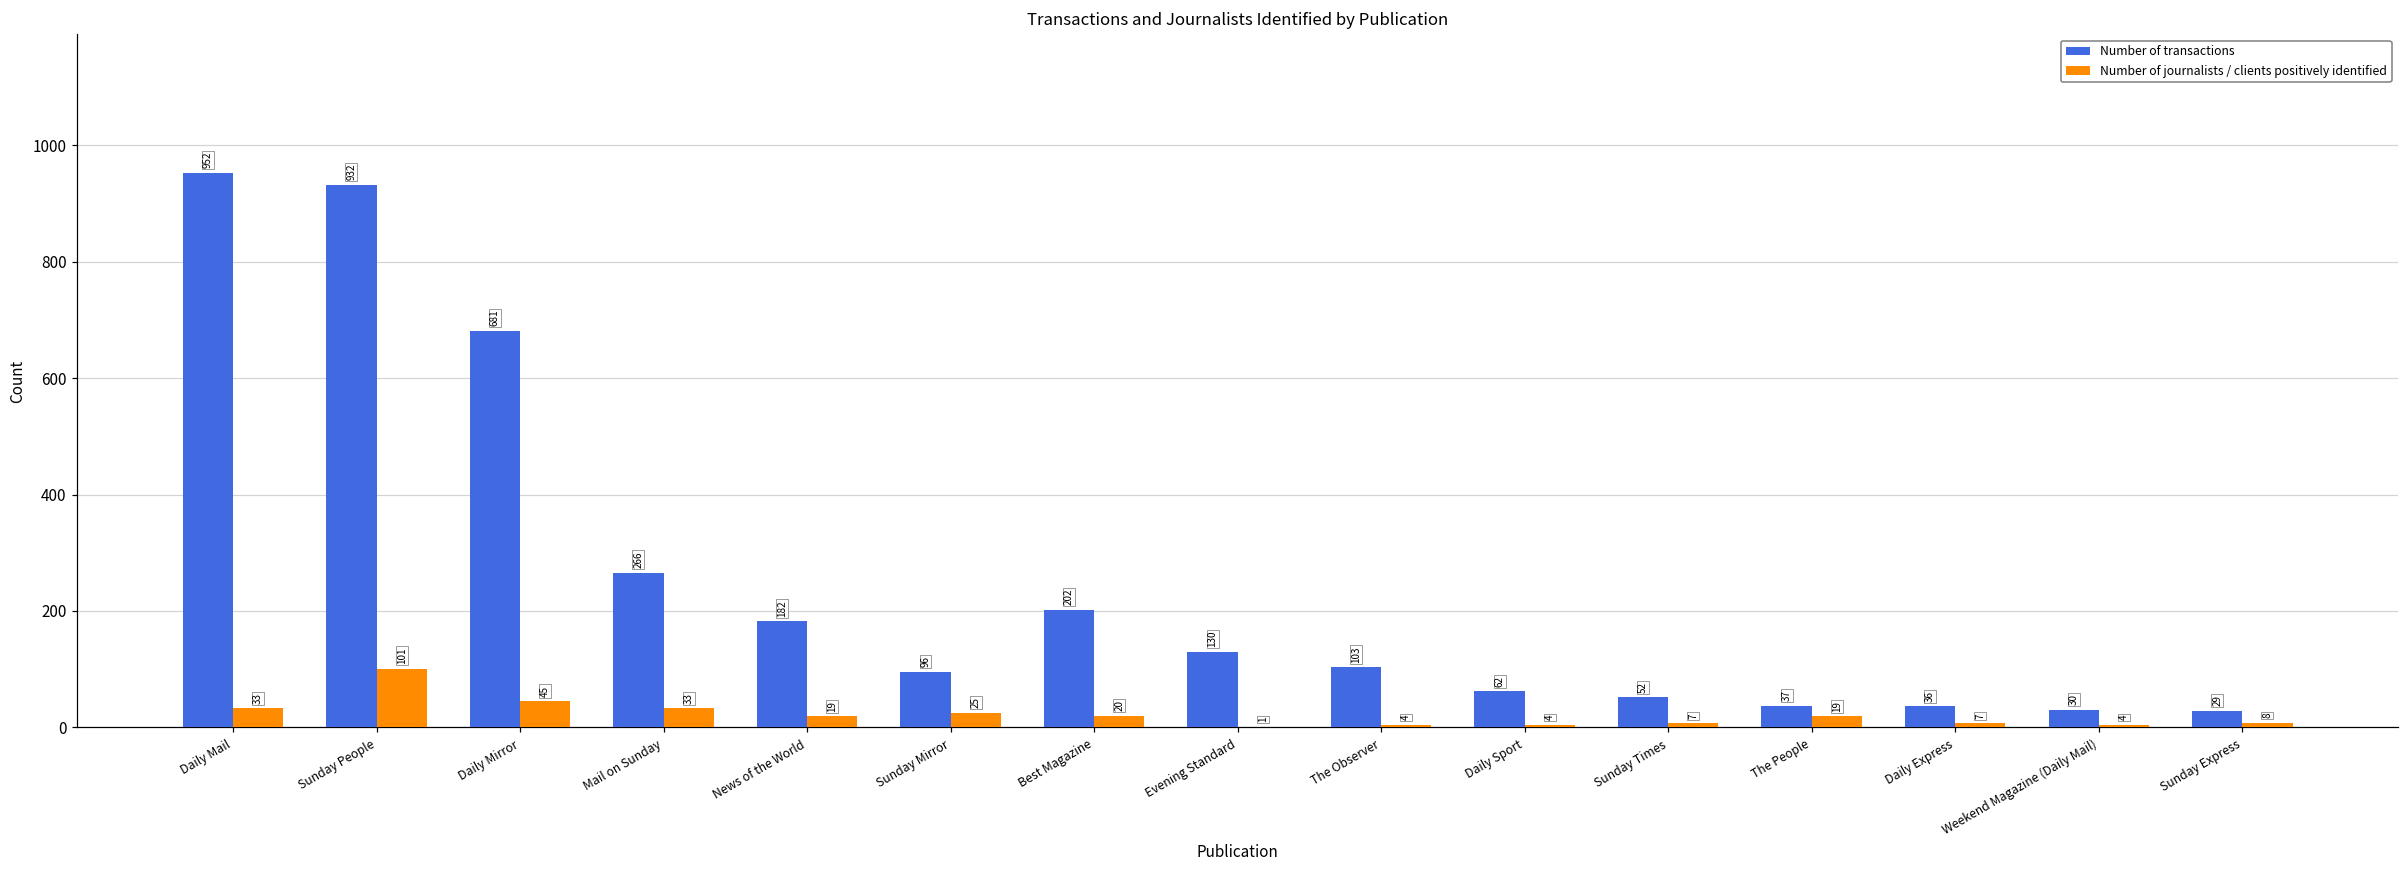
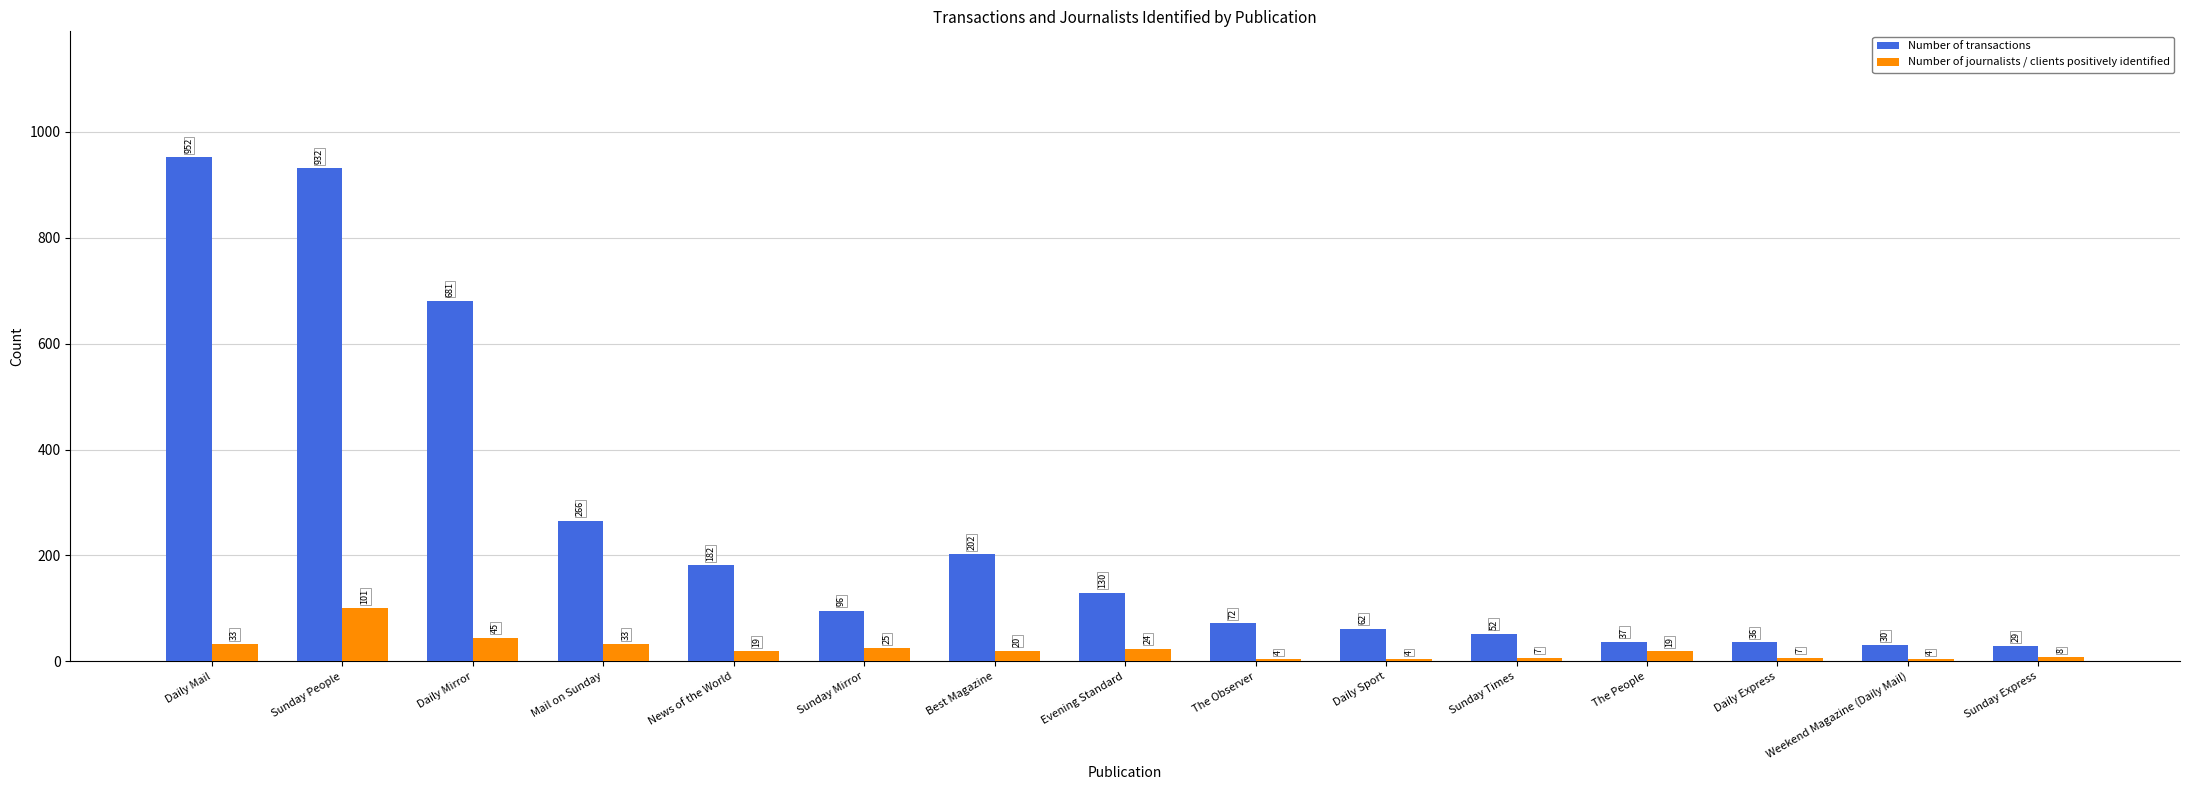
  {
    "Number of transactions": {
-     "The Observer": 103
+     "The Observer": 72
    },
    "Number of journalists / clients positively identified": {
-     "Evening Standard": 1
+     "Evening Standard": 24
    }
  }
